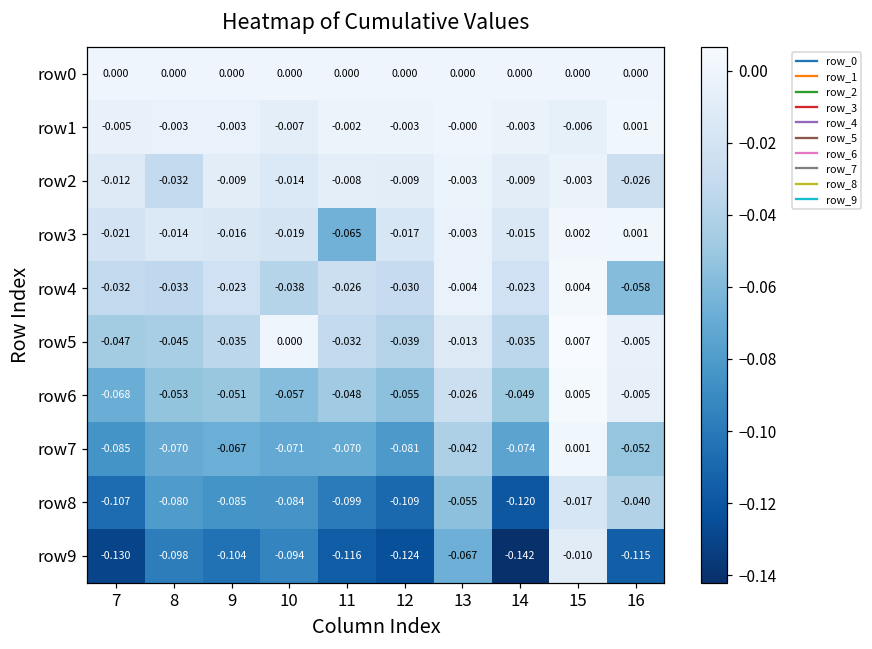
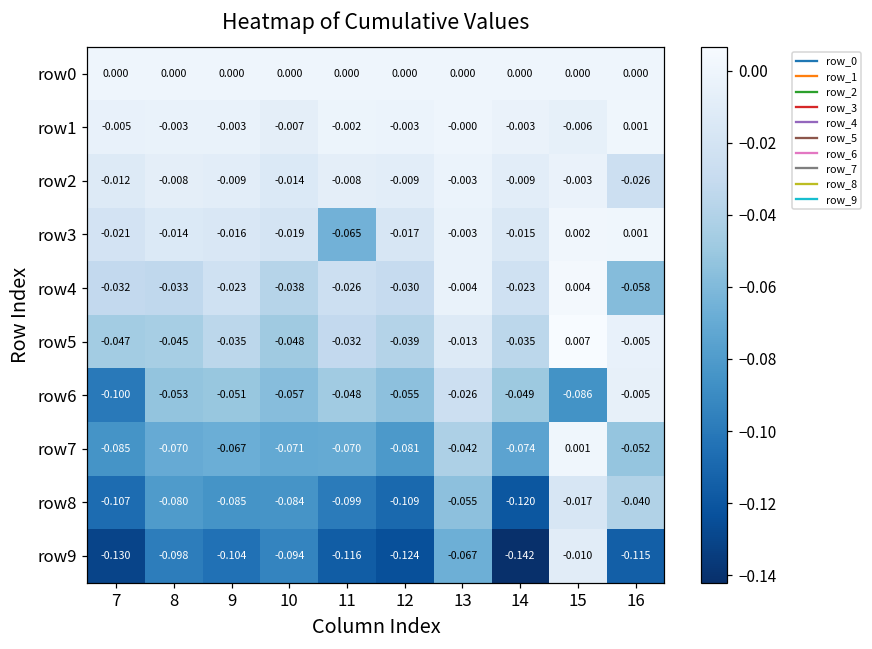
  {
    "row0": {
      "7": 0.000,
      "8": 0.000,
      "9": 0.000,
      "10": 0.000,
      "11": 0.000,
      "12": 0.000,
      "13": 0.000,
      "14": 0.000,
      "15": 0.000,
      "16": 0.000
    },
    "row1": {
      "7": -0.005,
      "8": -0.003,
      "9": -0.003,
      "10": -0.007,
      "11": -0.002,
      "12": -0.003,
      "13": -0.000,
      "14": -0.003,
      "15": -0.006,
      "16": 0.001
    },
    "row2": {
      "7": -0.012,
-     "8": -0.032,
+     "8": -0.008,
      "9": -0.009,
      "10": -0.014,
      "11": -0.008,
      "12": -0.009,
      "13": -0.003,
      "14": -0.009,
      "15": -0.003,
      "16": -0.026
    },
    "row3": {
      "7": -0.021,
      "8": -0.014,
      "9": -0.016,
      "10": -0.019,
      "11": -0.065,
      "12": -0.017,
      "13": -0.003,
      "14": -0.015,
      "15": 0.002,
      "16": 0.001
    },
    "row4": {
      "7": -0.032,
      "8": -0.033,
      "9": -0.023,
      "10": -0.038,
      "11": -0.026,
      "12": -0.030,
      "13": -0.004,
      "14": -0.023,
      "15": 0.004,
      "16": -0.058
    },
    "row5": {
      "7": -0.047,
      "8": -0.045,
      "9": -0.035,
-     "10": 0.000,
+     "10": -0.048,
      "11": -0.032,
      "12": -0.039,
      "13": -0.013,
      "14": -0.035,
      "15": 0.007,
      "16": -0.005
    },
    "row6": {
-     "7": -0.068,
+     "7": -0.100,
      "8": -0.053,
      "9": -0.051,
      "10": -0.057,
      "11": -0.048,
      "12": -0.055,
      "13": -0.026,
      "14": -0.049,
-     "15": 0.005,
+     "15": -0.086,
      "16": -0.005
    },
    "row7": {
      "7": -0.085,
      "8": -0.070,
      "9": -0.067,
      "10": -0.071,
      "11": -0.070,
      "12": -0.081,
      "13": -0.042,
      "14": -0.074,
      "15": 0.001,
      "16": -0.052
    },
    "row8": {
      "7": -0.107,
      "8": -0.080,
      "9": -0.085,
      "10": -0.084,
      "11": -0.099,
      "12": -0.109,
      "13": -0.055,
      "14": -0.120,
      "15": -0.017,
      "16": -0.040
    },
    "row9": {
      "7": -0.130,
      "8": -0.098,
      "9": -0.104,
      "10": -0.094,
      "11": -0.116,
      "12": -0.124,
      "13": -0.067,
      "14": -0.142,
      "15": -0.010,
      "16": -0.115
    }
  }
